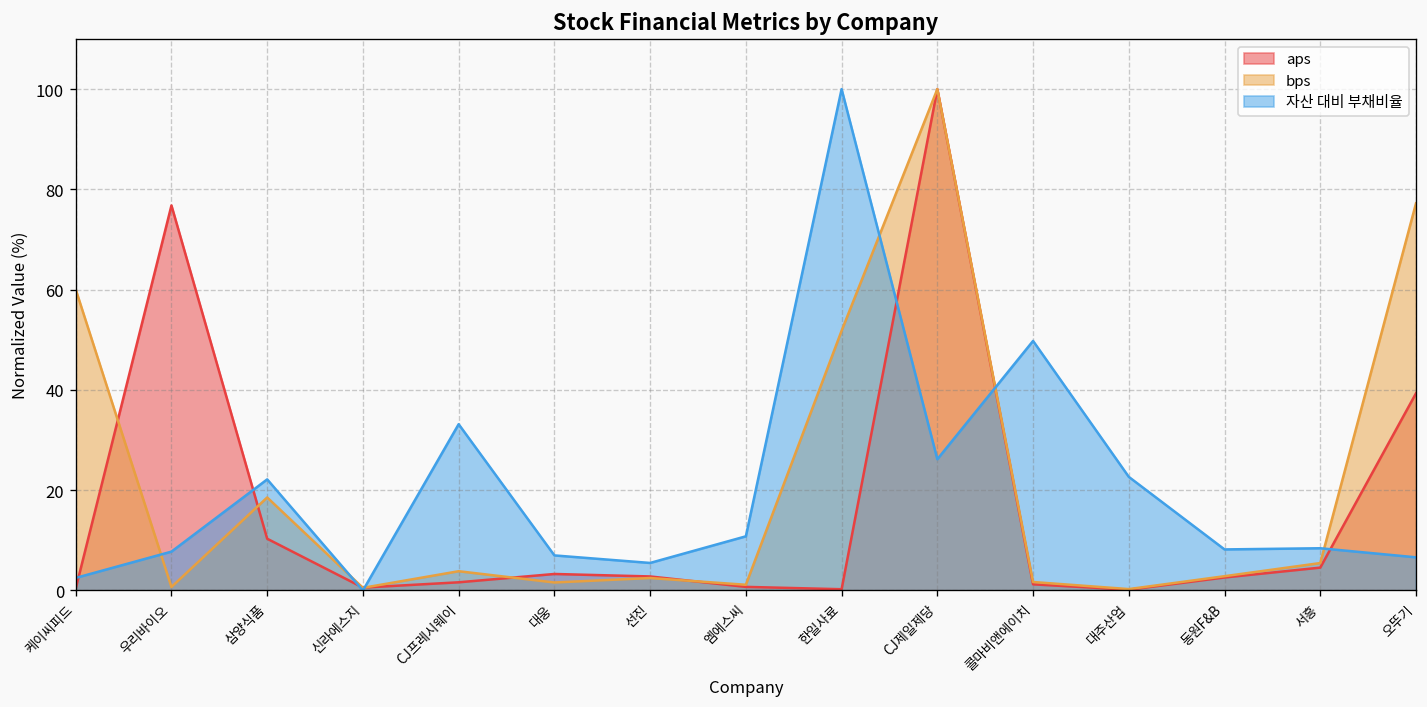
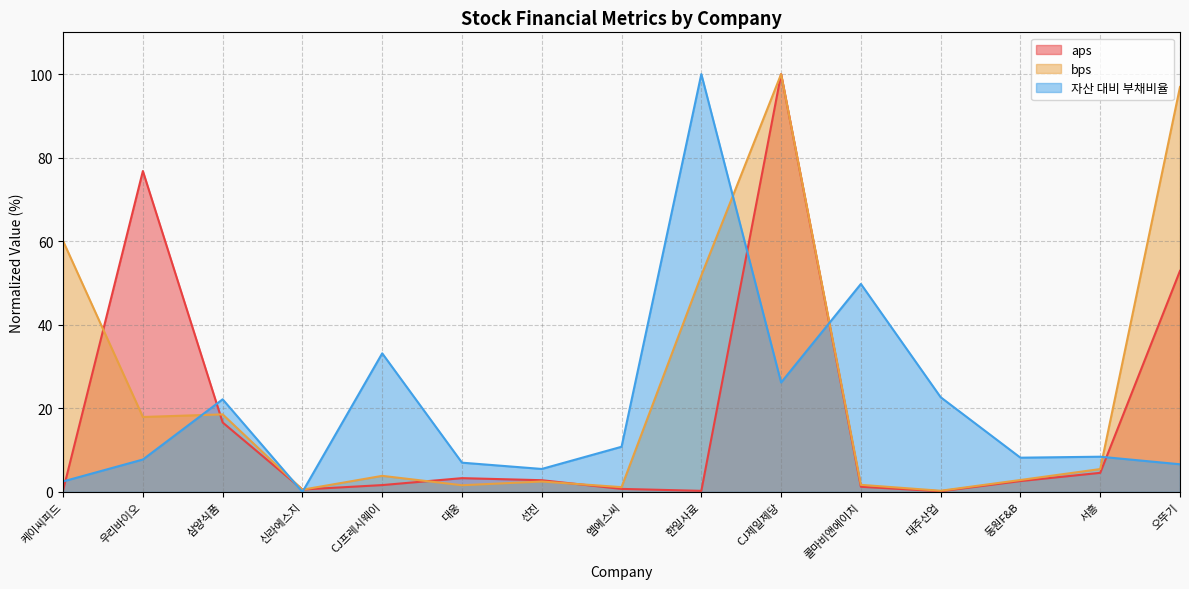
  {
    "aps": {
      "케이씨피드": 0,
      "우리바이오": 77,
-     "삼양식품": 10,
+     "삼양식품": 17,
      "CJ프레시웨이": 2,
      "대웅": 3,
      "한일사료": 0,
      "서흥": 5,
-     "오뚜기": 39
+     "오뚜기": 53
    },
    "bps": {
      "케이씨피드": 60,
-     "우리바이오": 1,
+     "우리바이오": 18,
      "삼양식품": 19,
      "CJ프레시웨이": 4,
      "대웅": 2,
      "한일사료": 52,
      "서흥": 5,
-     "오뚜기": 77
+     "오뚜기": 97
    },
    "자산 대비 부채비율": {
      "케이씨피드": 3,
      "우리바이오": 8,
      "삼양식품": 22,
      "CJ프레시웨이": 33,
      "대웅": 7,
      "선진": 5,
      "엠에스씨": 11,
      "한일사료": 100,
      "CJ제일제당": 26,
      "콜마비앤에이치": 50,
      "대주산업": 23,
      "동원F&B": 8,
      "서흥": 8,
      "오뚜기": 7
    }
  }
